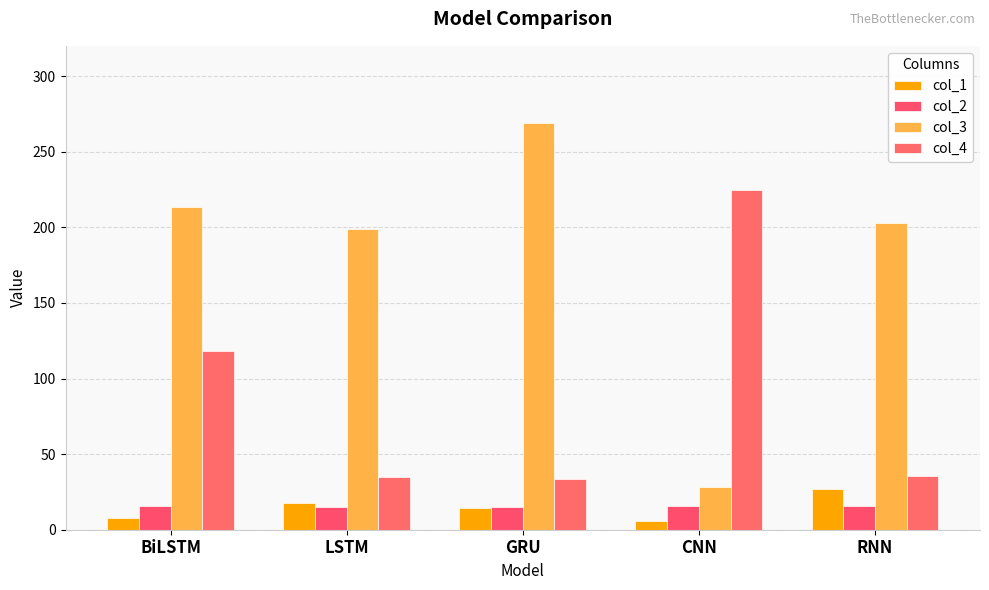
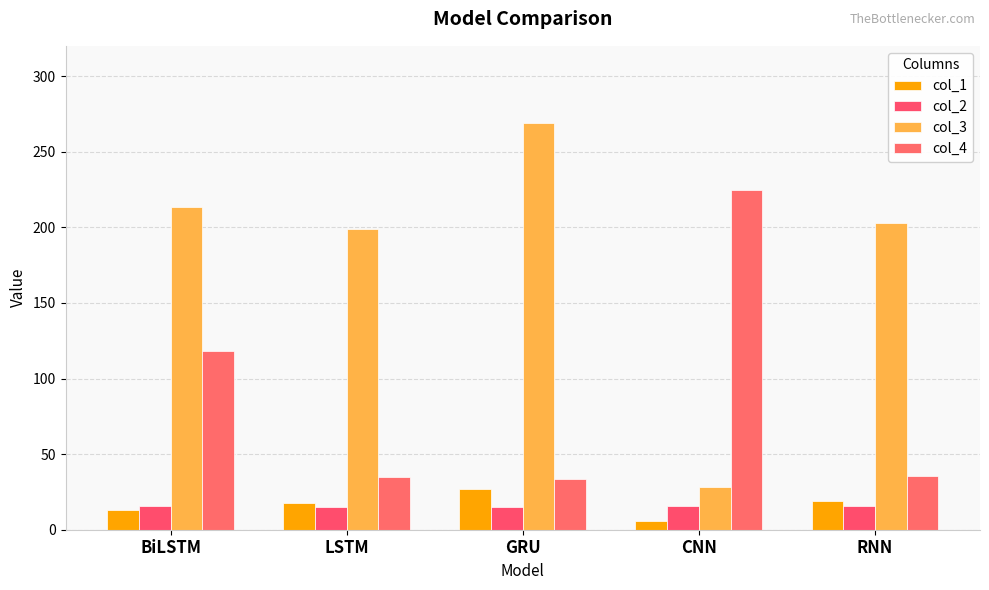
  {
    "col_1": {
-     "BiLSTM": 7,
+     "BiLSTM": 13,
      "LSTM": 17,
-     "GRU": 14,
+     "GRU": 27,
      "CNN": 6,
-     "RNN": 27
+     "RNN": 19
    },
    "col_3": {
      "BiLSTM": 214,
      "LSTM": 199,
      "GRU": 269,
      "CNN": 28,
      "RNN": 203
    }
  }
